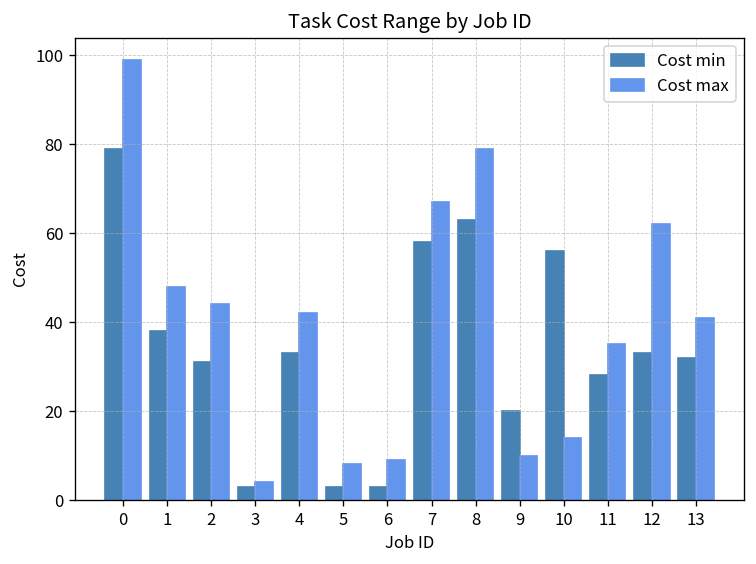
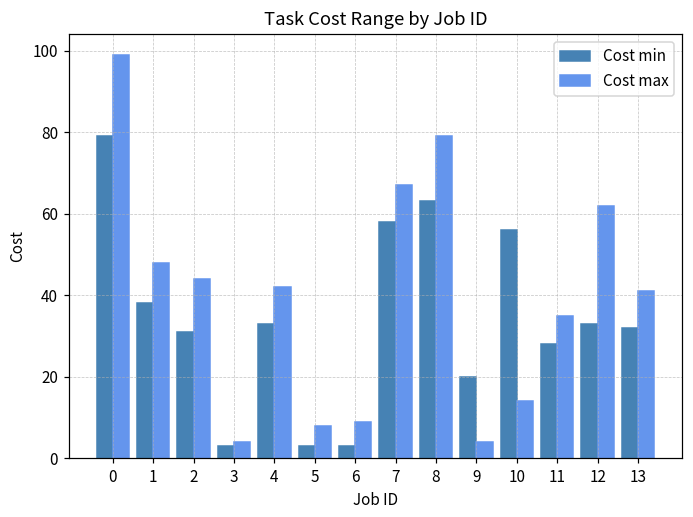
  {
    "Cost min": {
      "0": 79,
      "1": 38,
      "2": 31,
      "3": 3,
      "4": 33,
      "5": 3,
      "6": 3,
      "7": 58,
      "8": 63,
      "9": 20,
      "10": 56,
      "11": 28,
      "12": 33,
      "13": 32
    },
    "Cost max": {
      "0": 99,
      "1": 48,
      "2": 44,
      "3": 4,
      "4": 42,
      "5": 8,
      "6": 9,
      "7": 67,
      "8": 79,
-     "9": 10,
+     "9": 4,
      "10": 14,
      "11": 35,
      "12": 62,
      "13": 41
    }
  }
